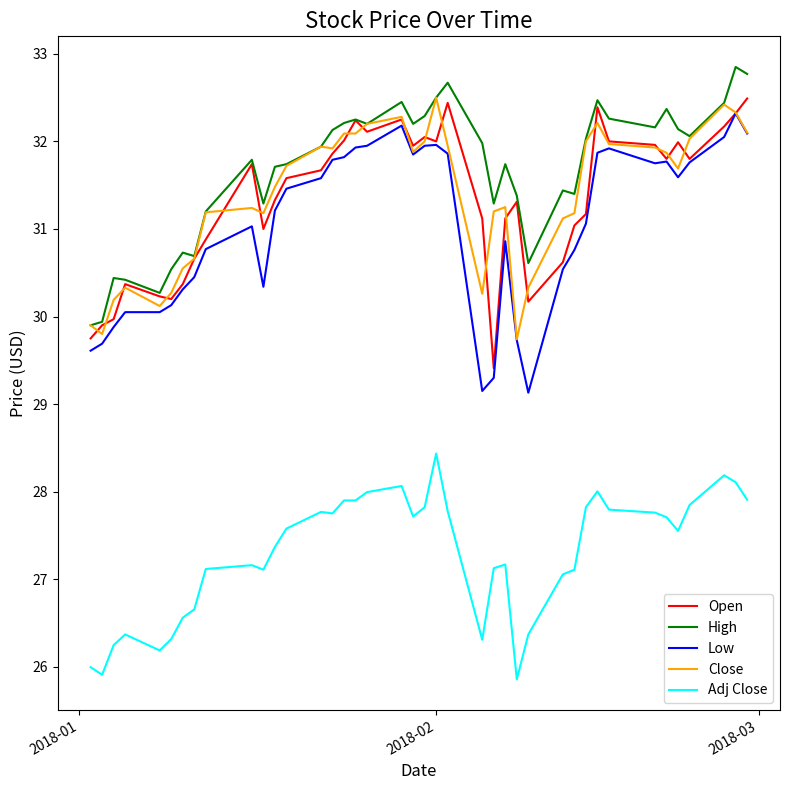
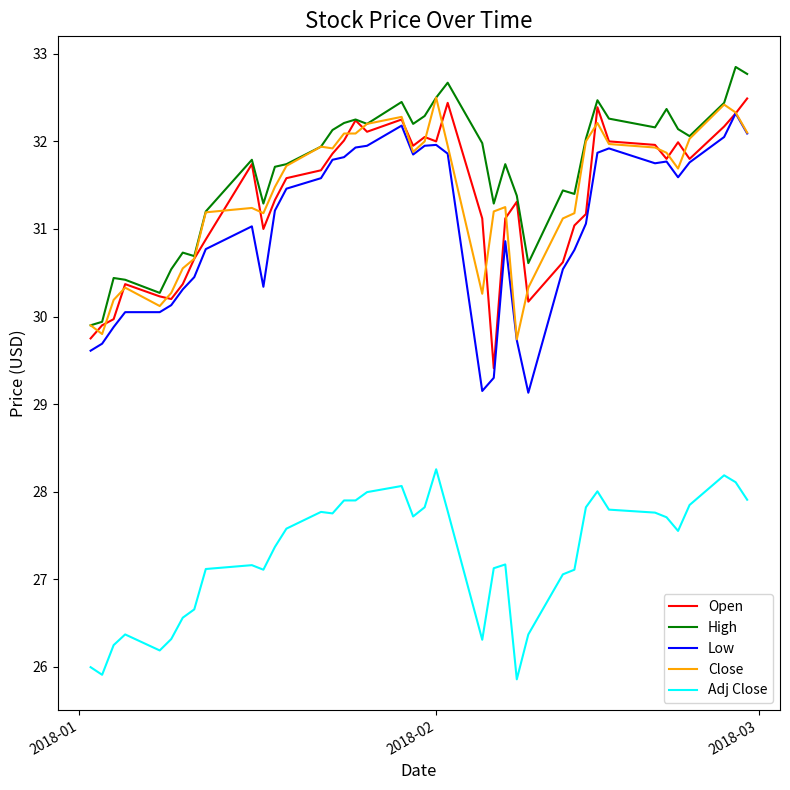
  {
    "Open": {
      "2018-02": 32.0
    },
    "Low": {
      "2018-02": 32.0
    },
    "Adj Close": {
-     "2018-02": 28.4
+     "2018-02": 28.3
    }
  }
